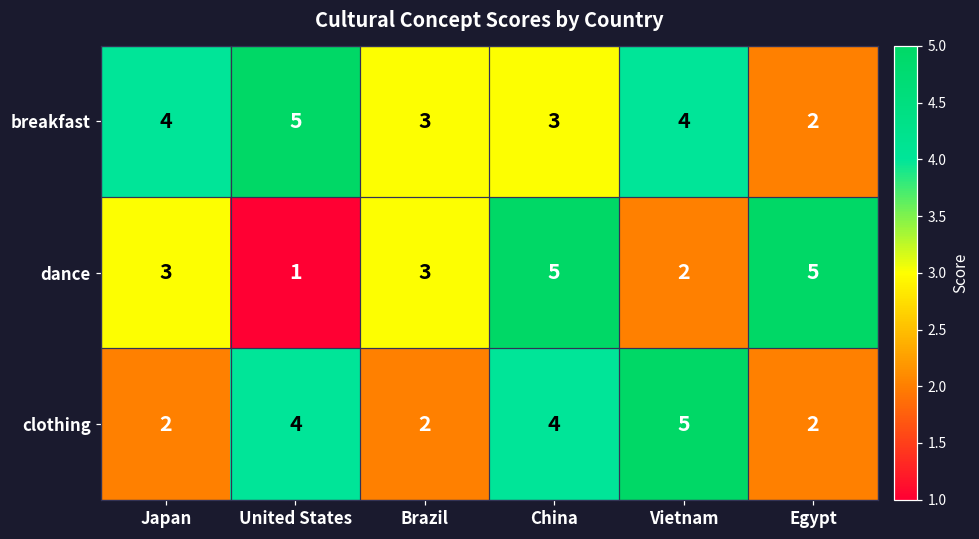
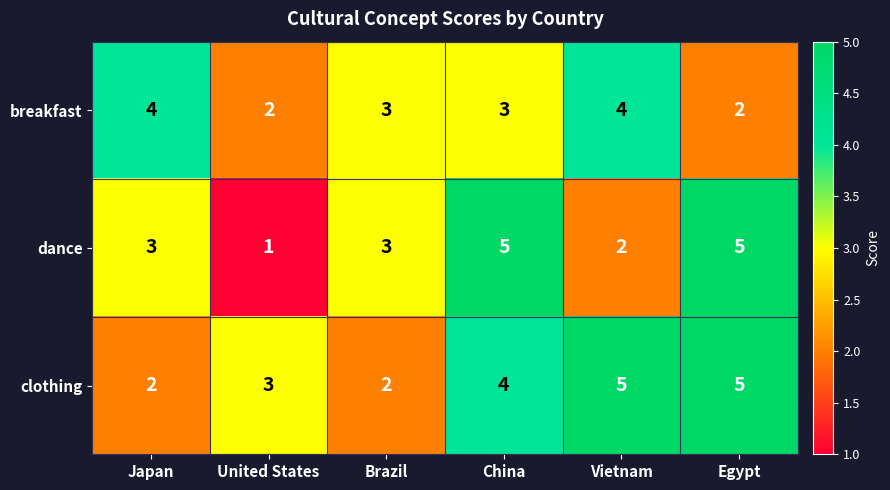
  {
    "breakfast": {
      "Japan": 4,
-     "United States": 5,
+     "United States": 2,
      "Brazil": 3,
      "China": 3,
      "Vietnam": 4,
      "Egypt": 2
    },
    "dance": {
      "Japan": 3,
      "United States": 1,
      "Brazil": 3,
      "China": 5,
      "Vietnam": 2,
      "Egypt": 5
    },
    "clothing": {
      "Japan": 2,
-     "United States": 4,
+     "United States": 3,
      "Brazil": 2,
      "China": 4,
      "Vietnam": 5,
-     "Egypt": 2
+     "Egypt": 5
    }
  }
